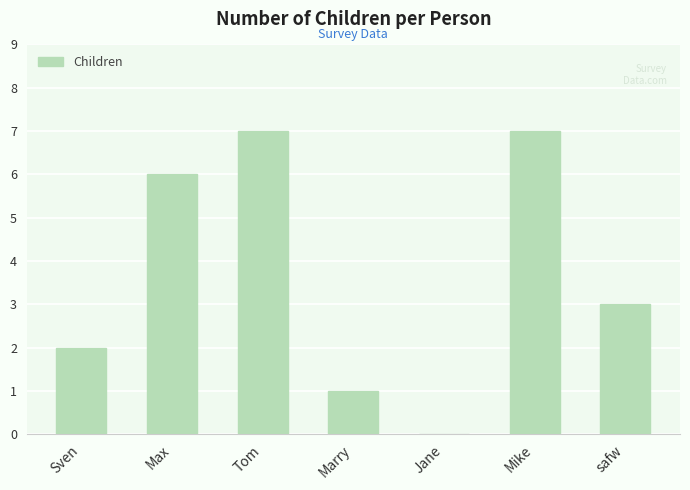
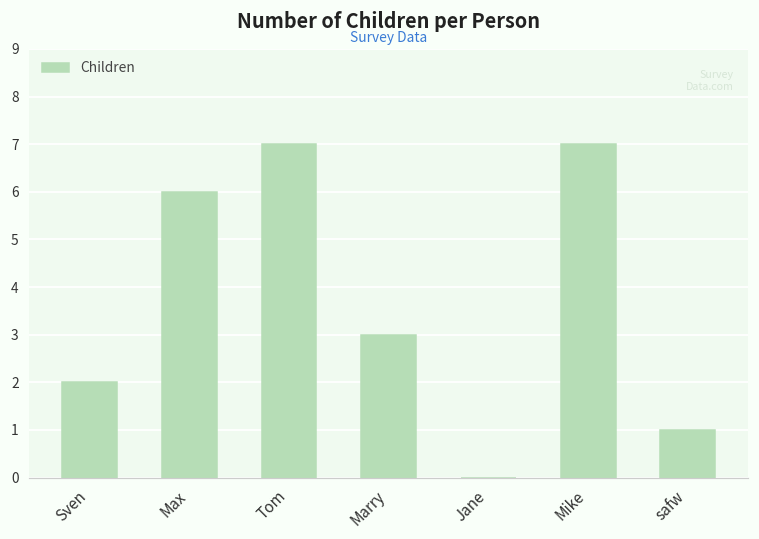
  {
    "Sven": 2,
    "Max": 6,
    "Tom": 7,
-   "Marry": 1,
+   "Marry": 3,
    "Jane": 0,
    "Mike": 7,
-   "safw": 3
+   "safw": 1
  }
